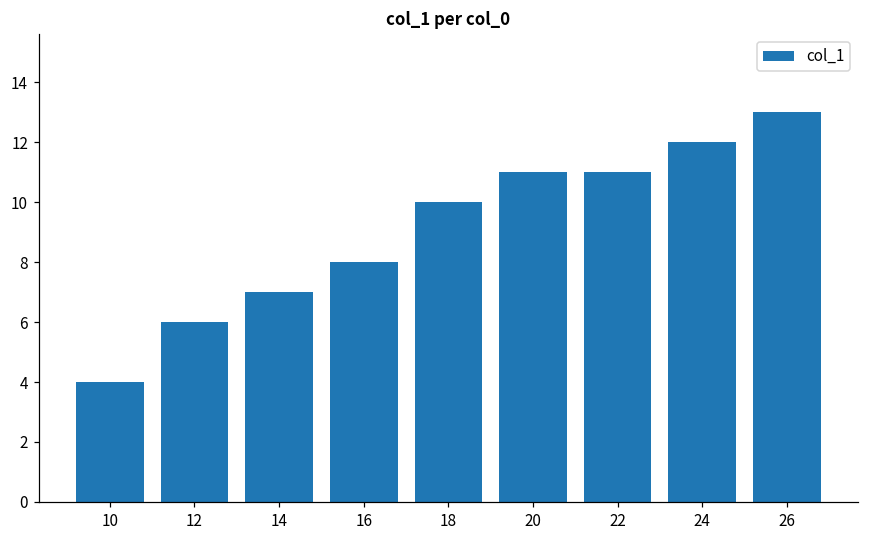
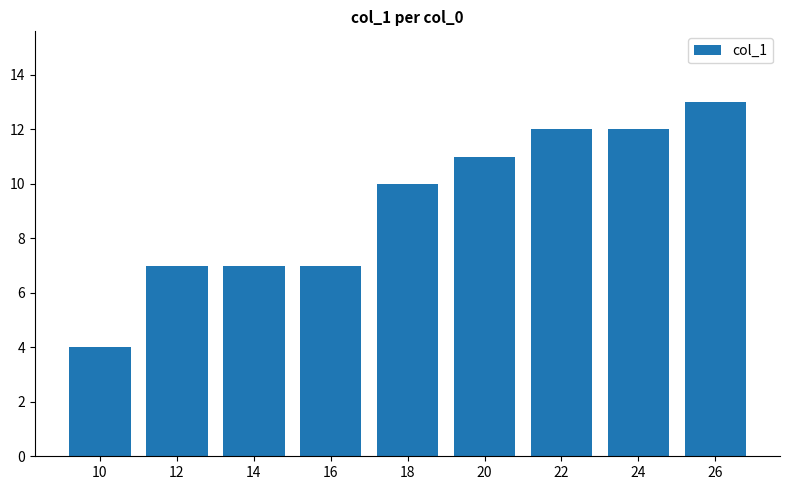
  {
    "10": 4,
-   "12": 6,
+   "12": 7,
    "14": 7,
-   "16": 8,
+   "16": 7,
    "18": 10,
    "20": 11,
-   "22": 11,
+   "22": 12,
    "24": 12,
    "26": 13
  }
